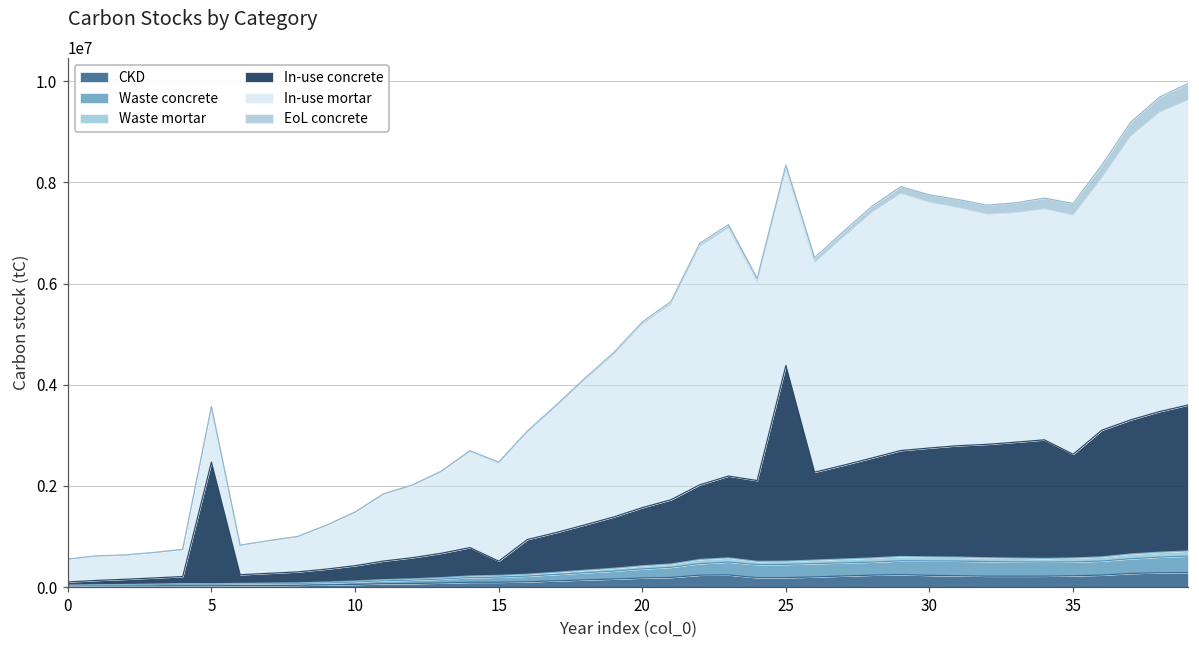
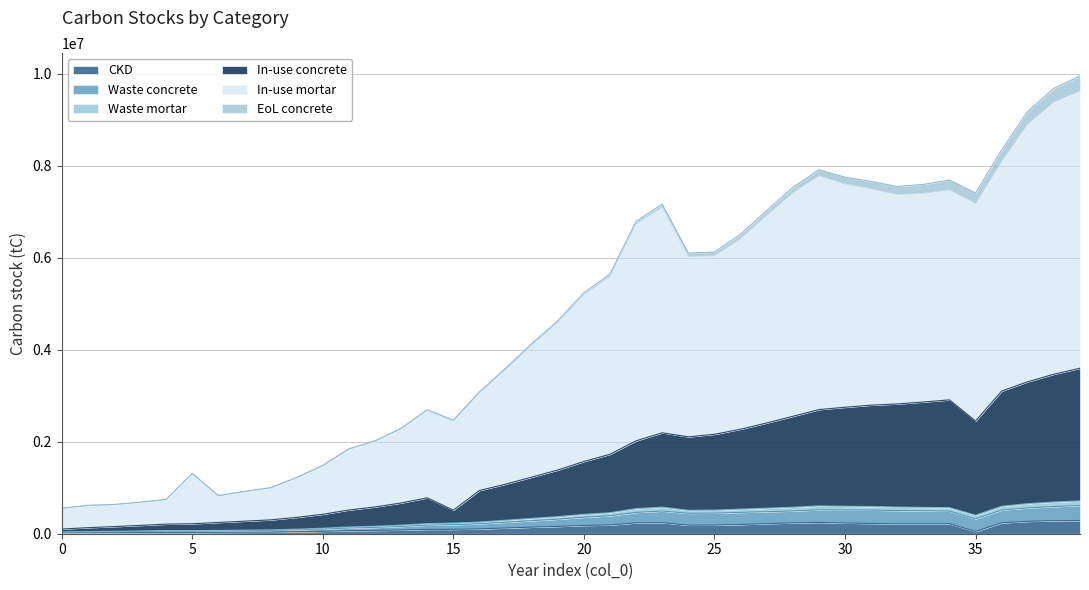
  {
    "CKD": {
      "15": 100000,
      "20": 200000,
      "25": 200000,
      "30": 200000,
-     "35": 200000
+     "35": 0
    },
    "Waste concrete": {
      "20": 200000,
      "25": 300000,
      "30": 300000,
      "35": 300000
    },
    "In-use concrete": {
      "0": 100000,
-     "5": 2400000,
+     "5": 200000,
      "10": 300000,
      "15": 300000,
      "20": 1100000,
-     "25": 3900000,
+     "25": 1600000,
      "30": 2200000,
      "35": 2100000
    },
    "In-use mortar": {
      "25": 3900000,
      "30": 4900000,
      "35": 4700000
    }
  }
